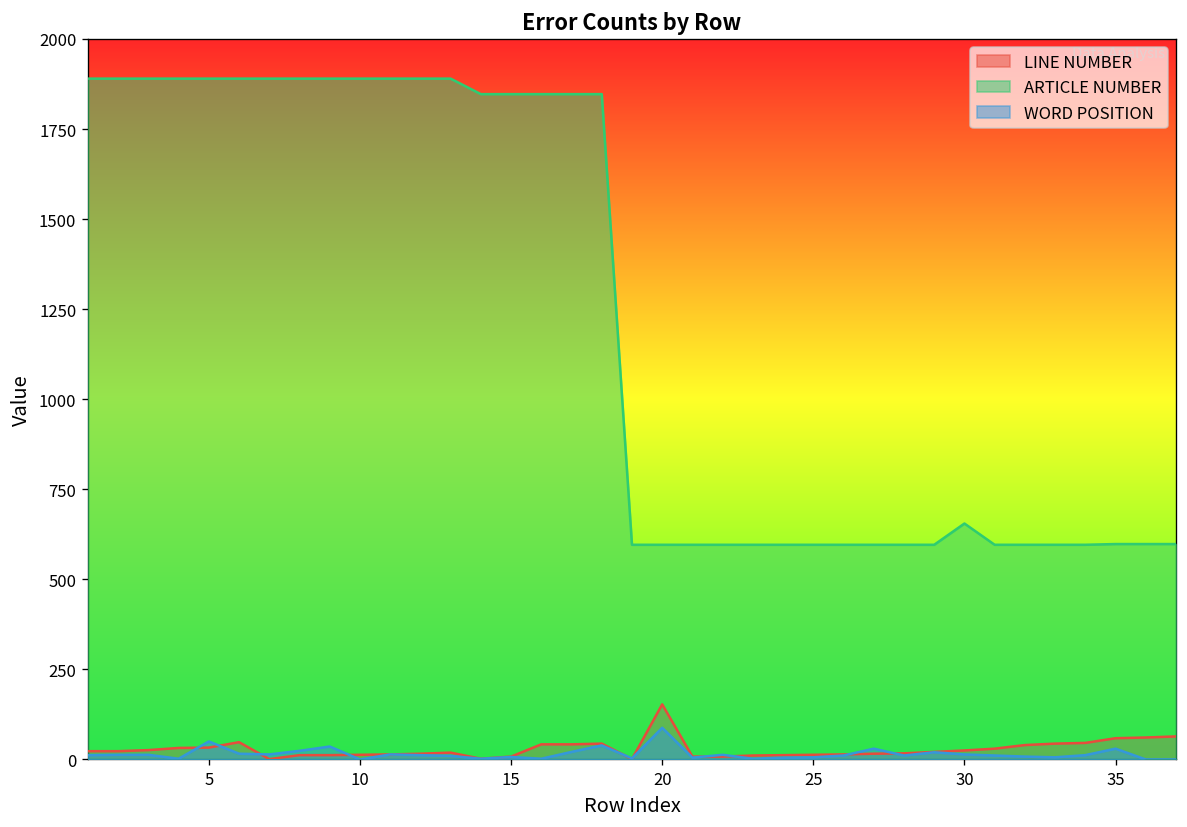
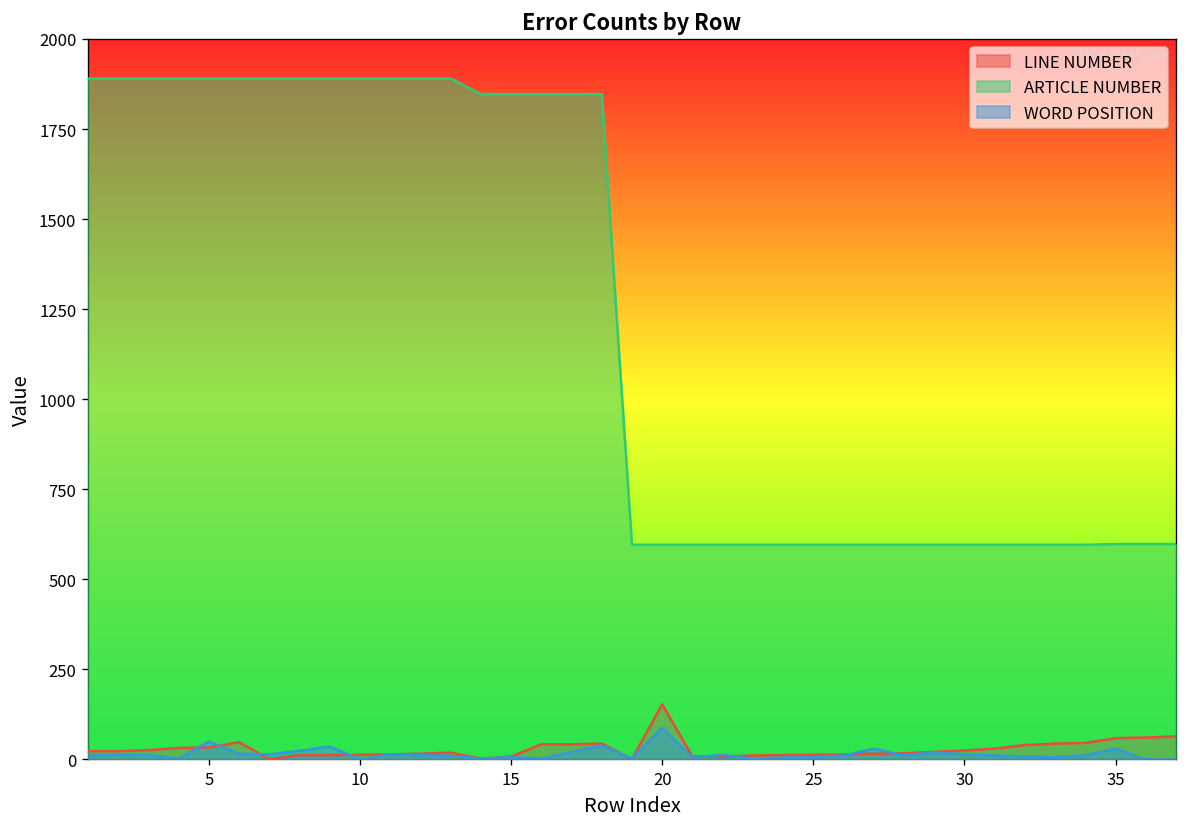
  {
    "LINE NUMBER": {
      "5": 30,
      "10": 10,
      "20": 150,
      "30": 30,
      "35": 60
    },
    "ARTICLE NUMBER": {
      "5": 1890,
      "10": 1890,
      "15": 1850,
      "20": 600,
      "25": 600,
-     "30": 660,
+     "30": 600,
      "35": 600
    },
    "WORD POSITION": {
      "5": 50,
      "10": 0,
      "20": 90,
      "30": 10,
      "35": 30
    }
  }
